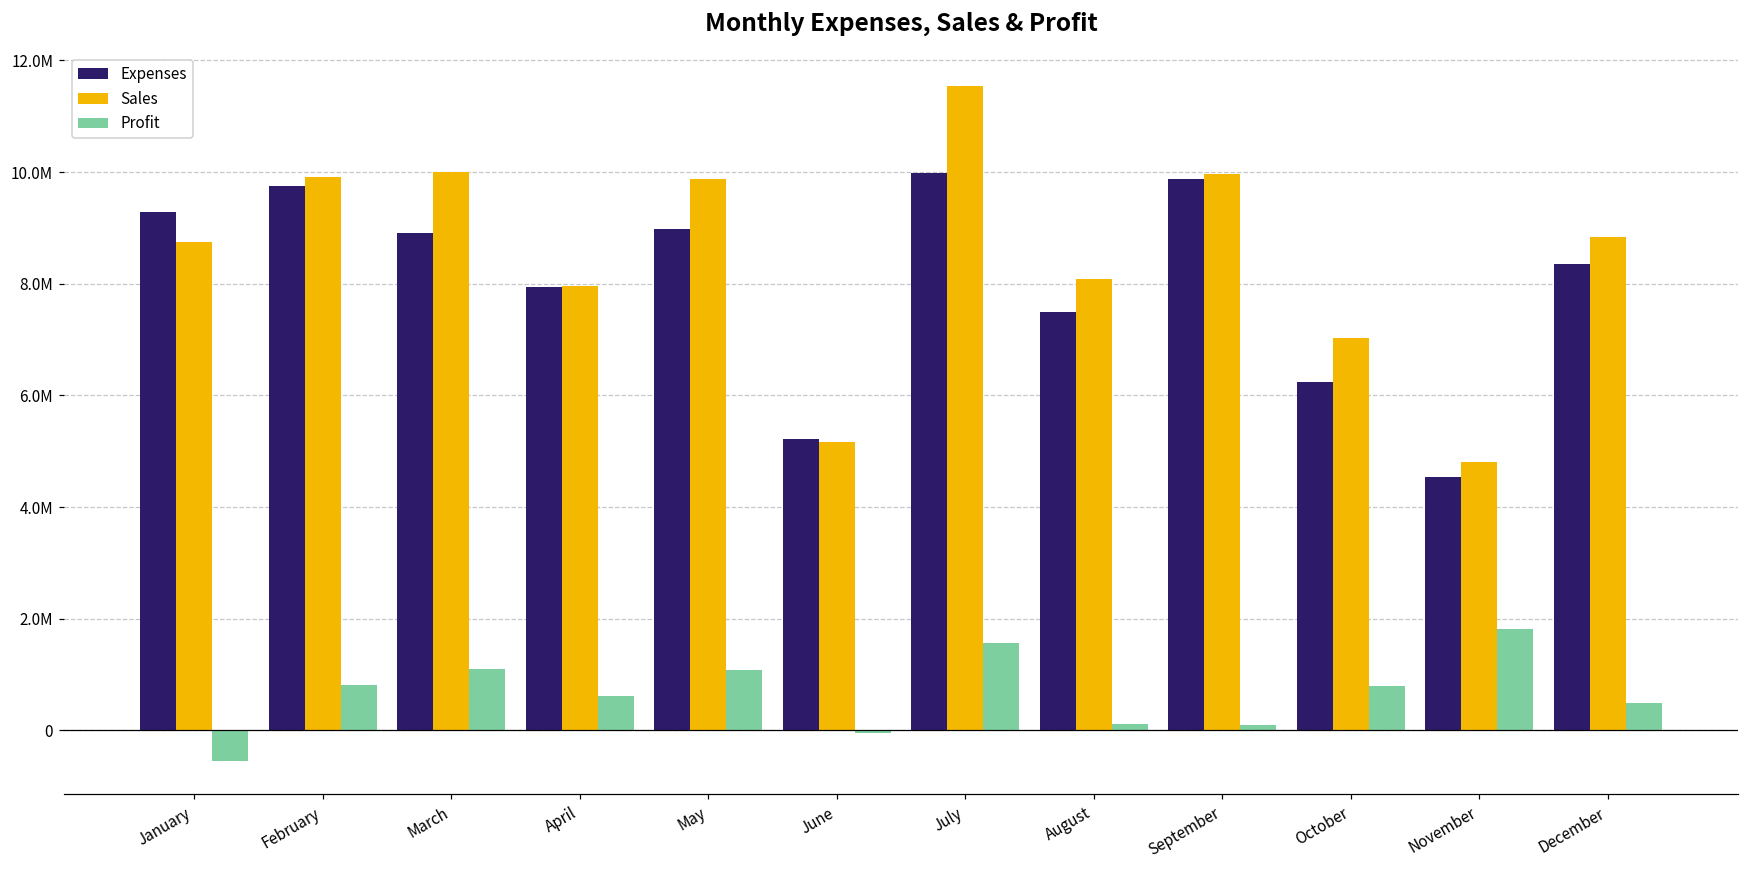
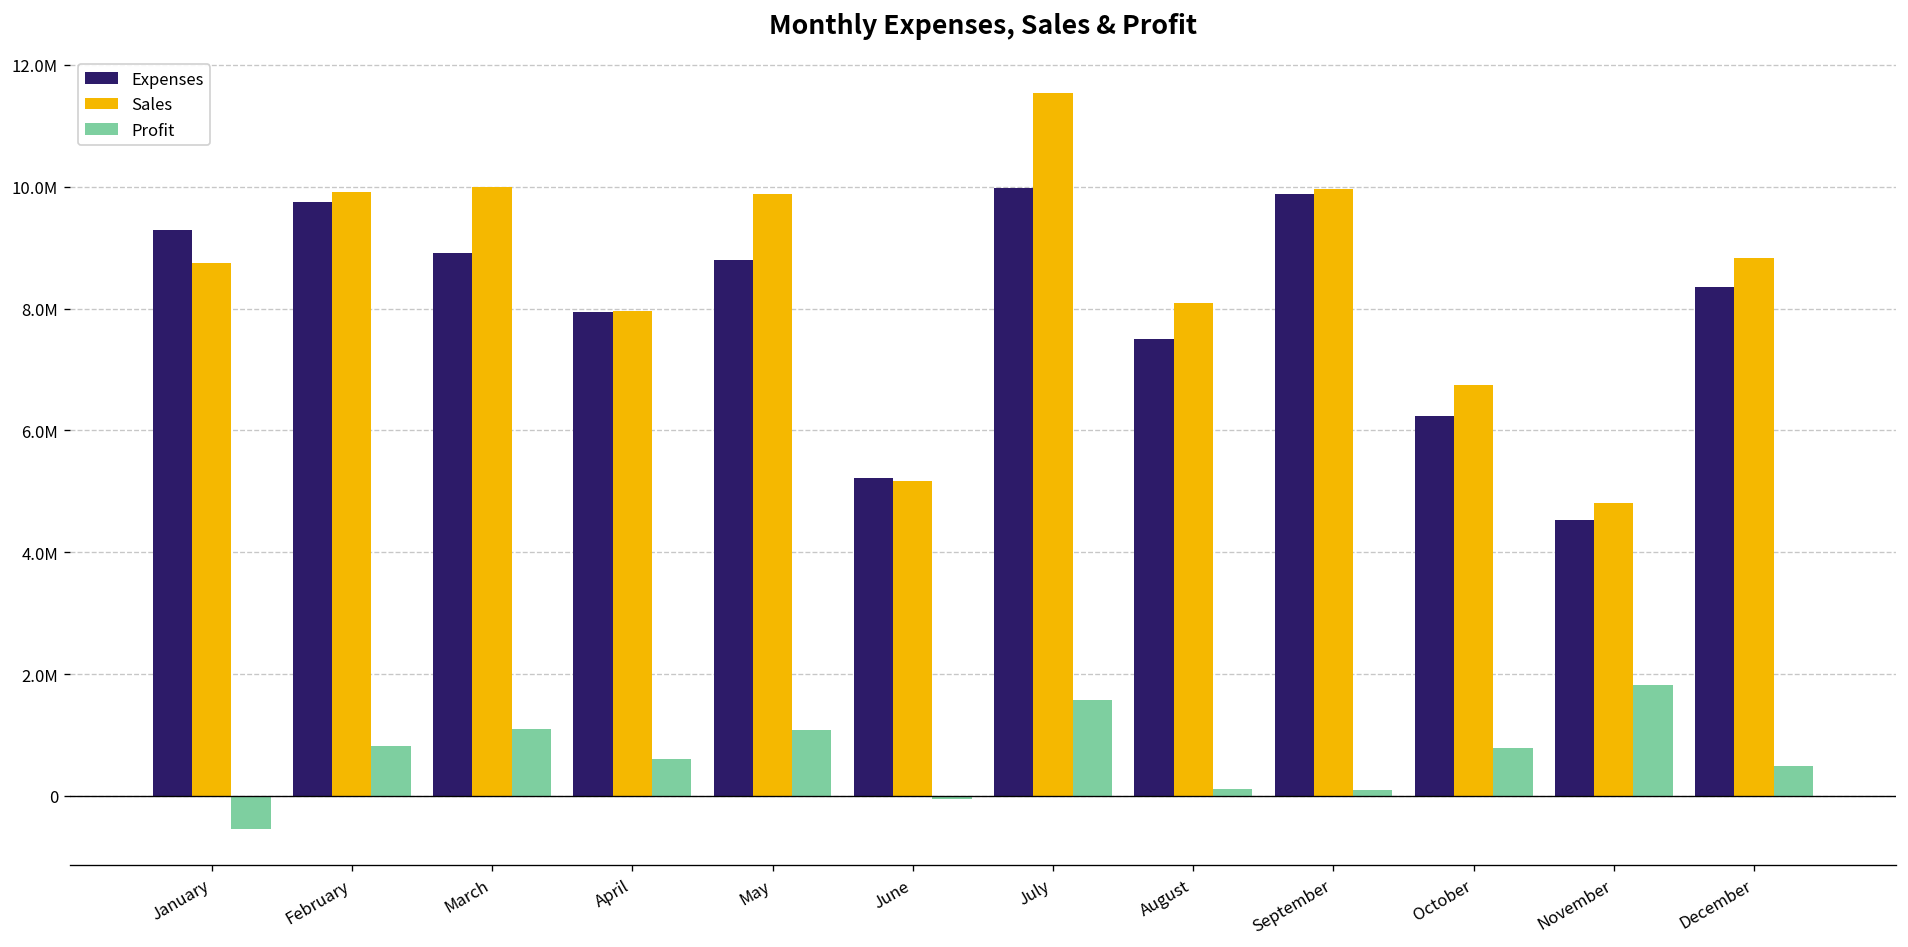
  {
    "Expenses": {
      "January": 9300000,
      "February": 9700000,
      "March": 8900000,
      "April": 7900000,
-     "May": 9000000,
+     "May": 8800000,
      "June": 5200000,
      "July": 10000000,
      "August": 7500000,
      "September": 9900000,
      "October": 6200000,
      "November": 4500000,
      "December": 8300000
    },
    "Sales": {
      "January": 8800000,
      "February": 9900000,
      "March": 10000000,
      "April": 8000000,
      "May": 9900000,
      "June": 5200000,
      "July": 11500000,
      "August": 8100000,
      "September": 10000000,
-     "October": 7000000,
+     "October": 6800000,
      "November": 4800000,
      "December": 8800000
    },
    "Profit": {
      "January": -500000,
      "February": 800000,
      "March": 1100000,
      "April": 600000,
      "May": 1100000,
      "June": -100000,
      "July": 1600000,
      "August": 100000,
      "September": 100000,
      "October": 800000,
      "November": 1800000,
      "December": 500000
    }
  }
